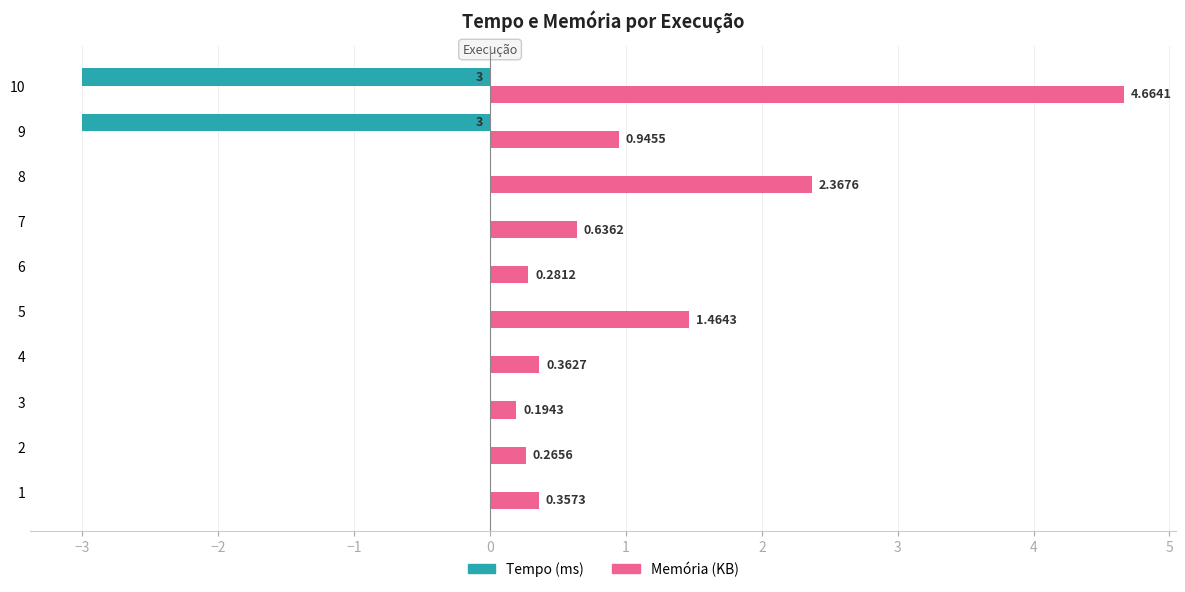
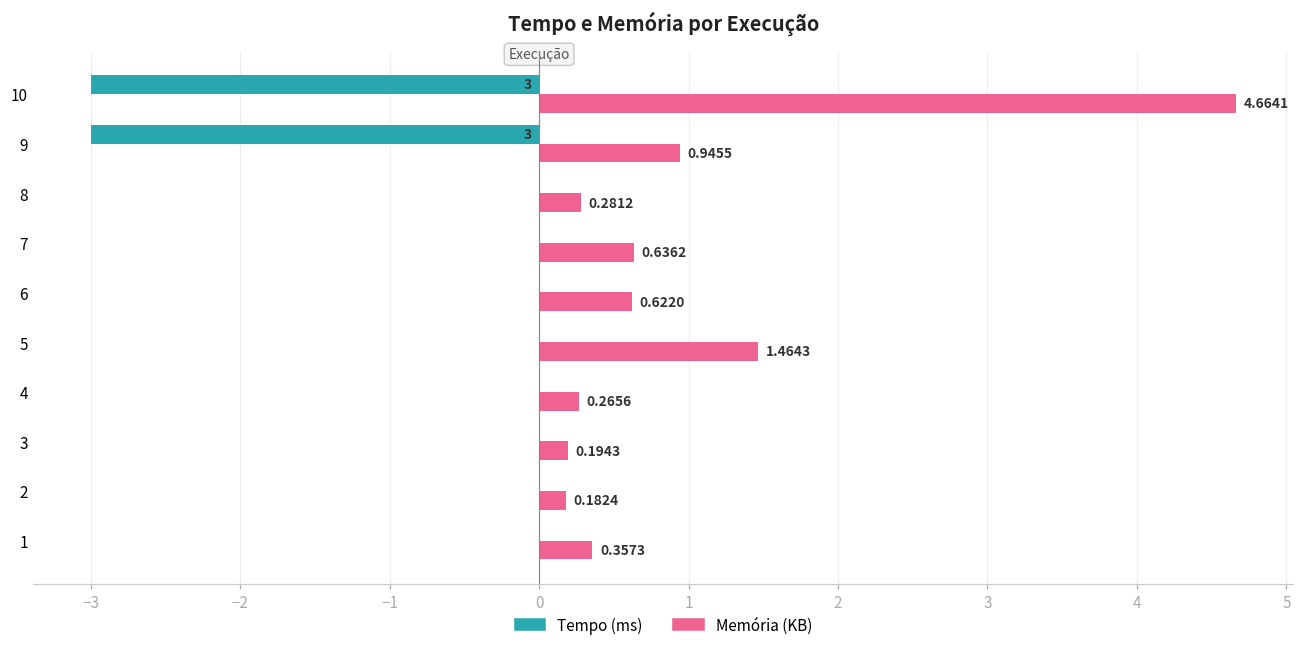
  {
    "Tempo (ms)": {
      "8": 0.00,
      "7": 0.00,
      "6": 0.00,
      "5": 0.00,
      "4": 0.00,
      "3": 0.00,
      "2": 0.00,
      "1": 0.00
    },
    "Memória (KB)": {
      "10": 4.6641,
      "9": 0.9455,
-     "8": 2.3676,
+     "8": 0.2812,
      "7": 0.6362,
-     "6": 0.2812,
+     "6": 0.6220,
      "5": 1.4643,
-     "4": 0.3627,
+     "4": 0.2656,
      "3": 0.1943,
-     "2": 0.2656,
+     "2": 0.1824,
      "1": 0.3573
    }
  }
